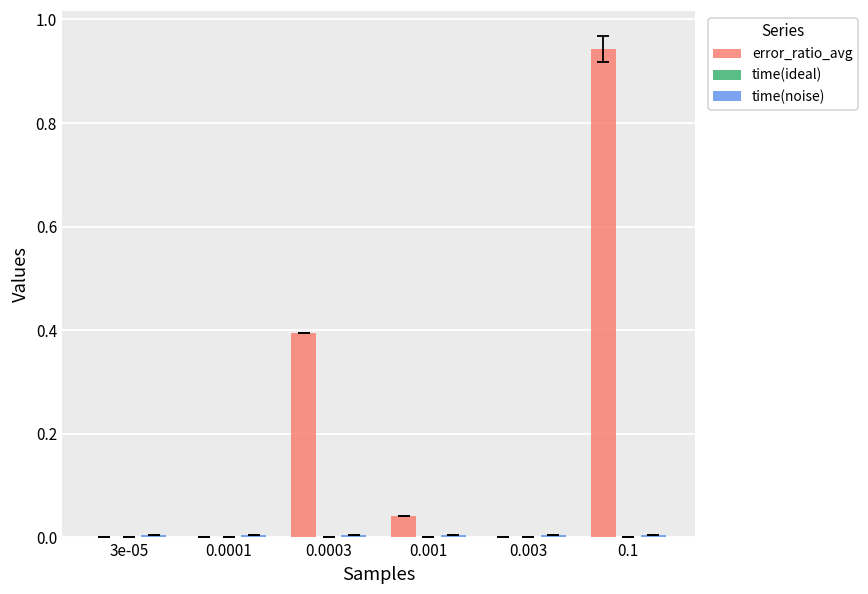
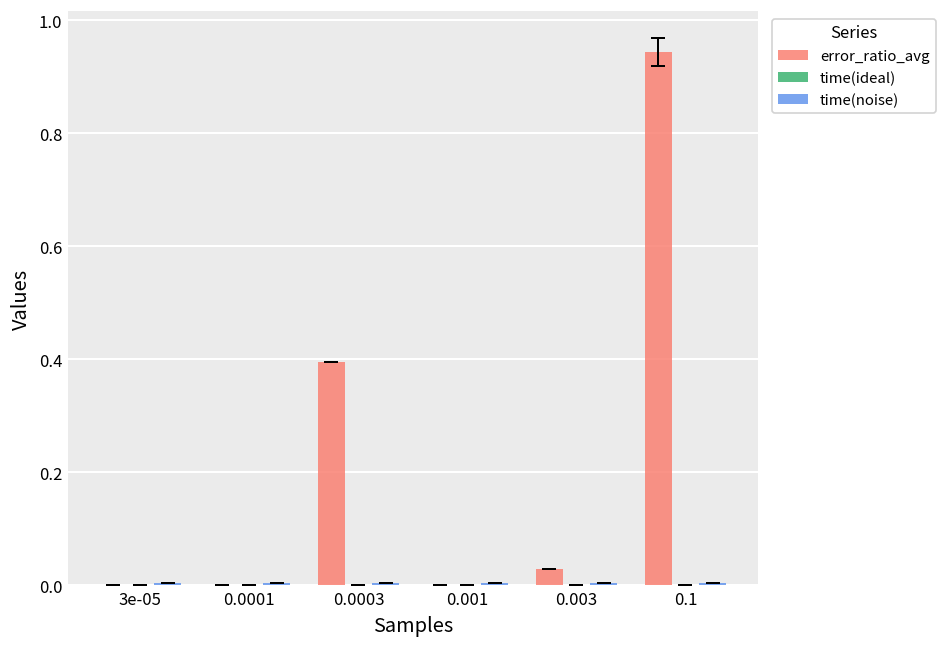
  {
    "error_ratio_avg": {
      "0.0003": 0.40,
-     "0.001": 0.04,
-     "0.003": 0.00,
+     "0.001": 0.00,
+     "0.003": 0.03,
      "0.1": 0.94
    },
    "time(ideal)": {
      "3e-05": 0.00,
      "0.0001": 0.00,
      "0.0003": 0.00,
      "0.001": 0.00,
      "0.003": 0.00,
      "0.1": 0.00
    }
  }
